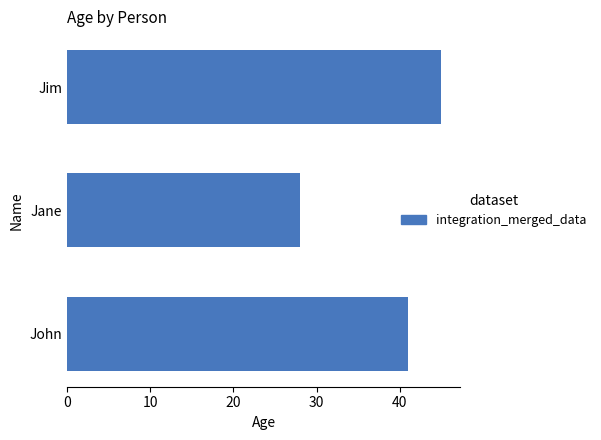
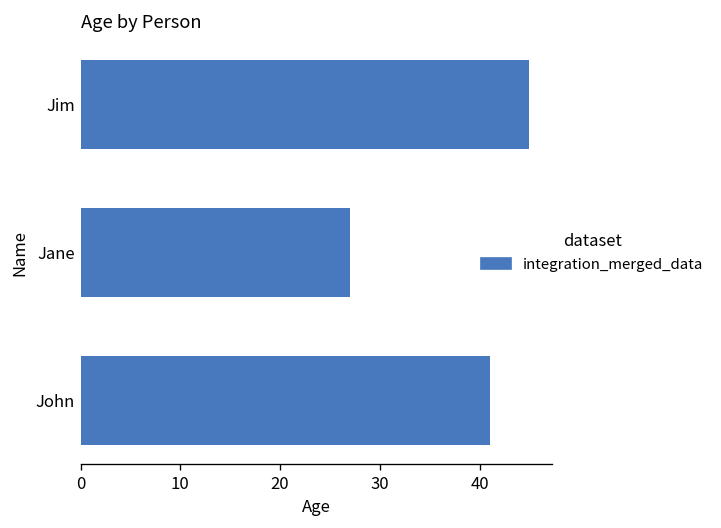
  {
    "Jim": 45,
-   "Jane": 28,
+   "Jane": 27,
    "John": 41
  }
